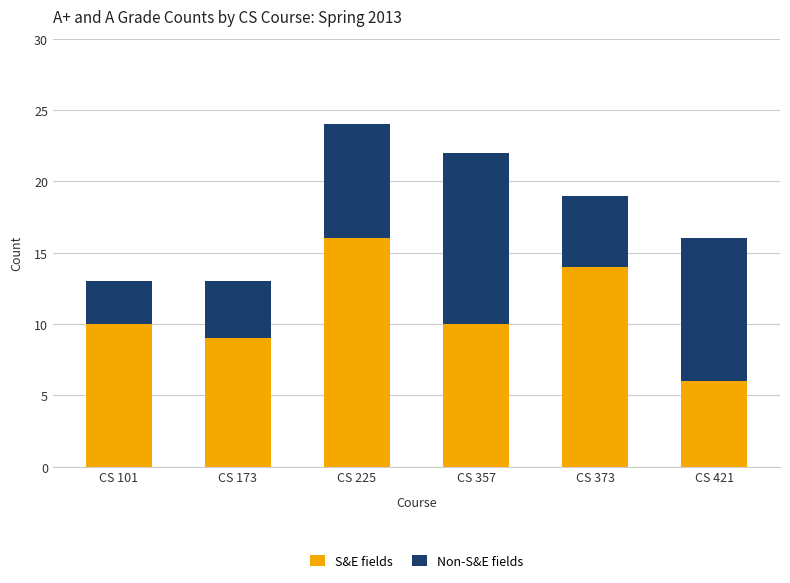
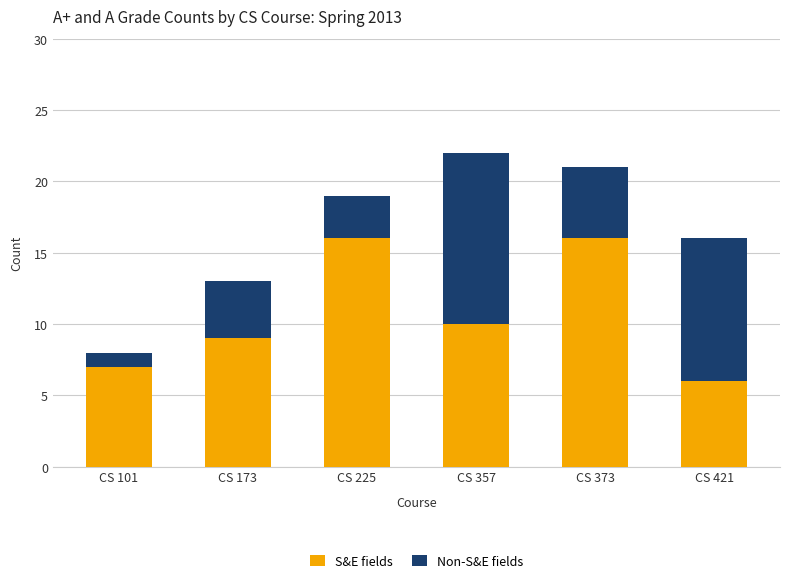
  {
    "S&E fields": {
-     "CS 101": 10,
+     "CS 101": 7,
      "CS 173": 9,
      "CS 225": 16,
      "CS 357": 10,
-     "CS 373": 14,
+     "CS 373": 16,
      "CS 421": 6
    },
    "Non-S&E fields": {
-     "CS 101": 3,
+     "CS 101": 1,
      "CS 173": 4,
-     "CS 225": 8,
+     "CS 225": 3,
      "CS 357": 12,
      "CS 373": 5,
      "CS 421": 10
    }
  }
